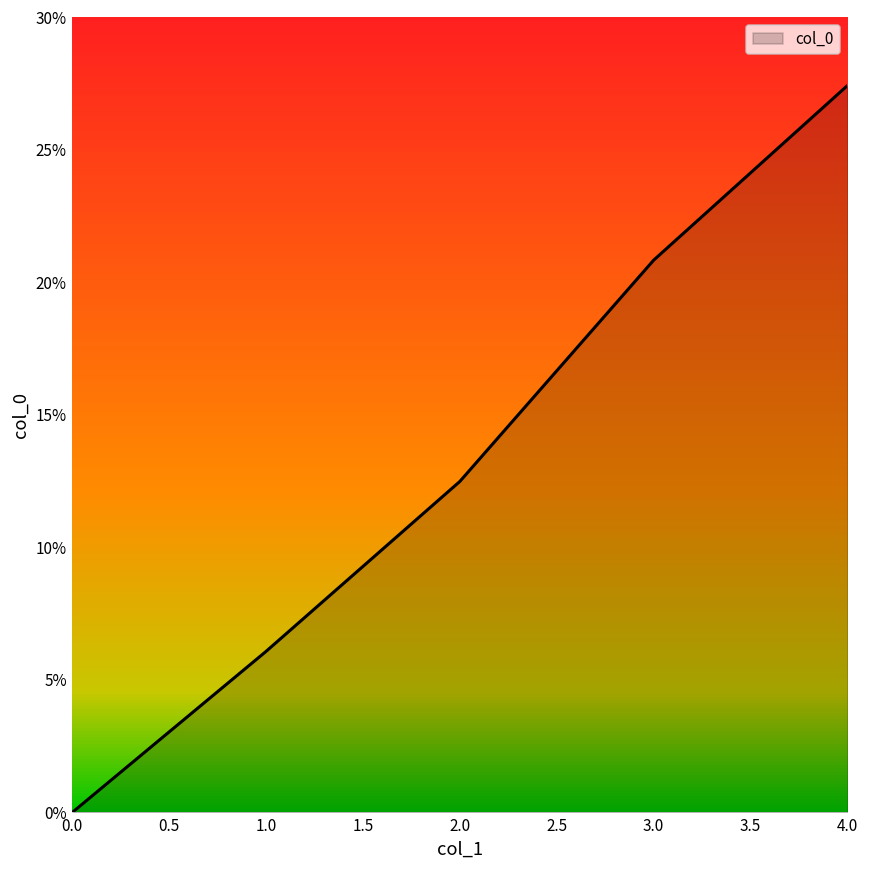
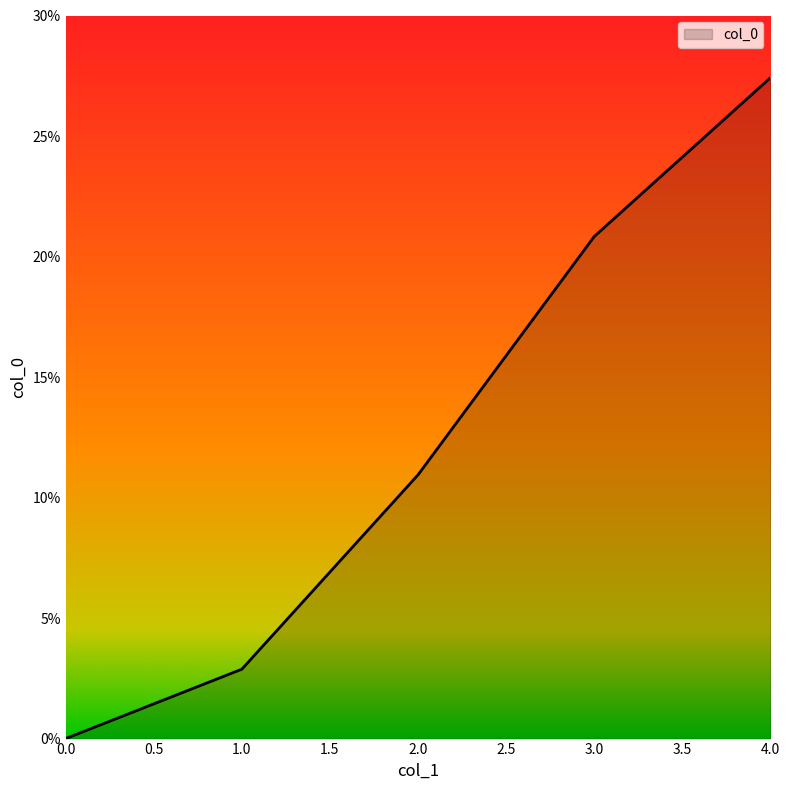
  {
    "0.0": "0.0%",
-   "1.0": "6.1%",
-   "2.0": "12.5%",
+   "1.0": "2.9%",
+   "2.0": "10.9%",
    "3.0": "20.8%",
    "4.0": "27.4%"
  }
